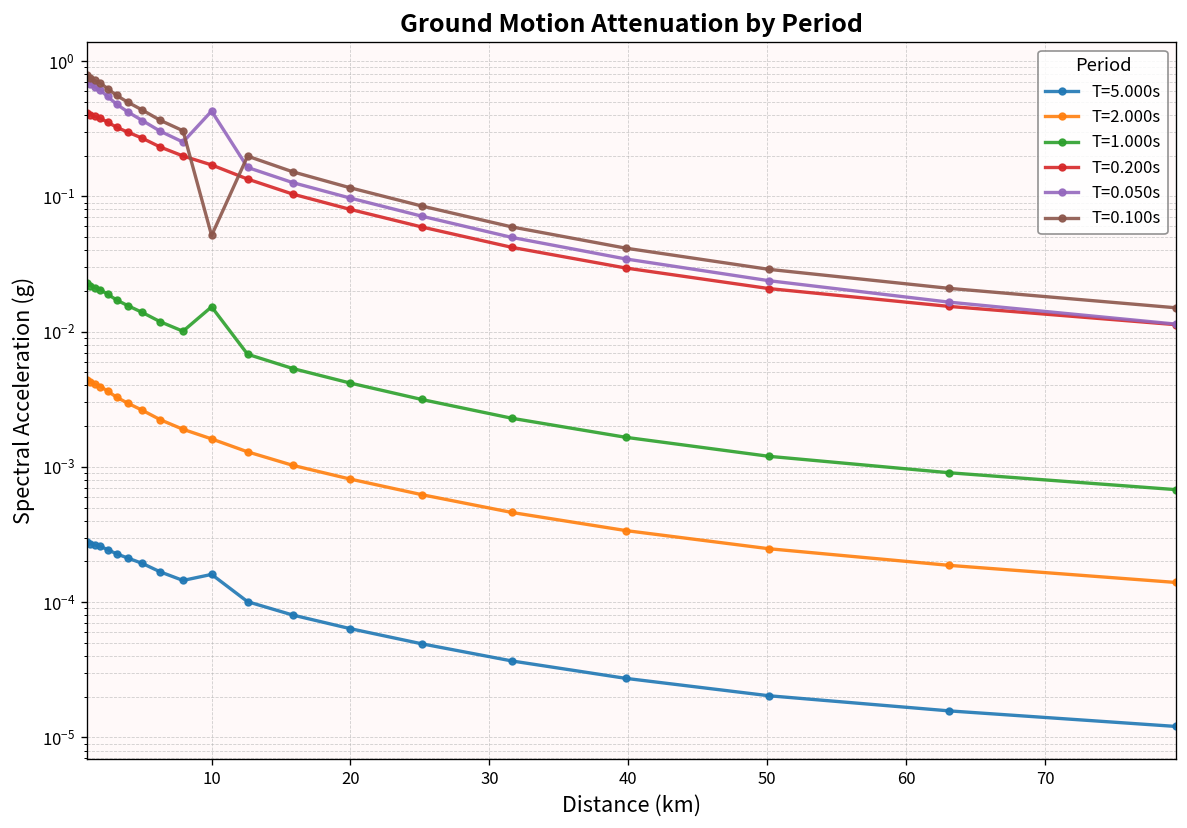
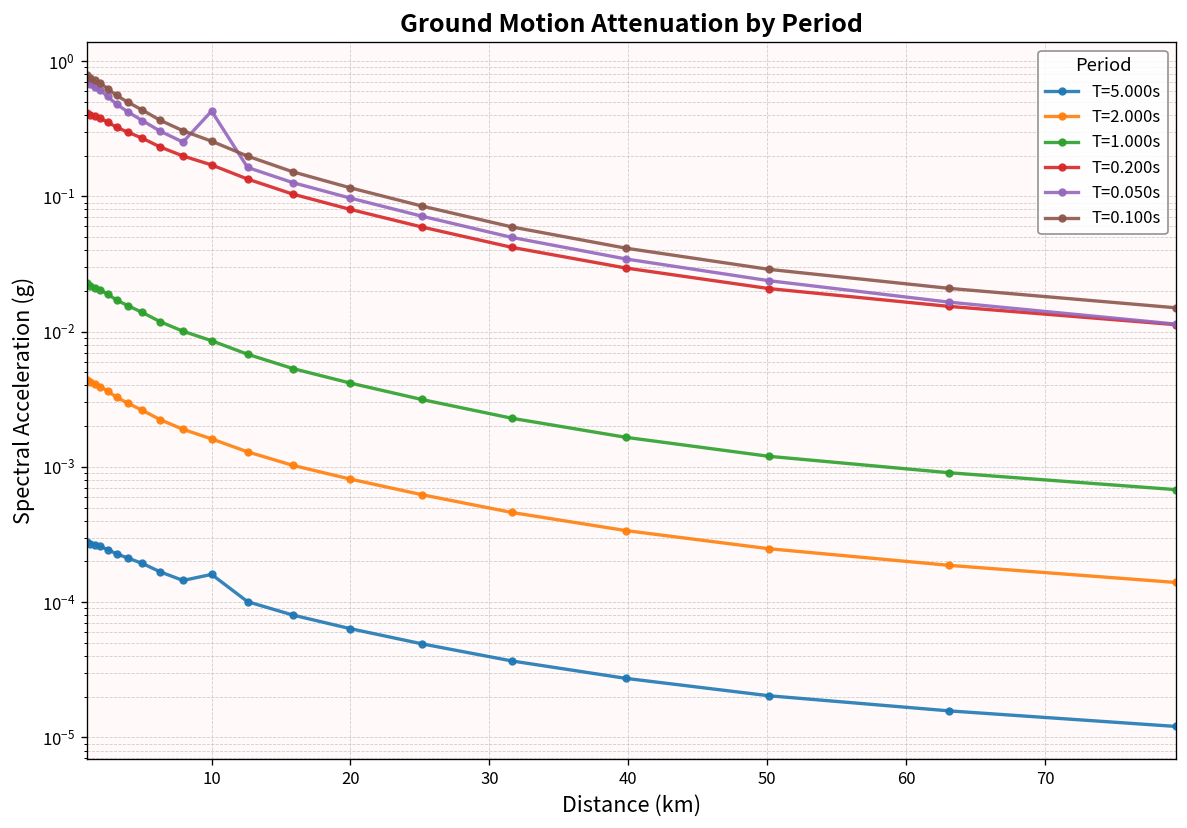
  {
    "T=5.000s": {
      "10": 0.00016
    },
    "T=2.000s": {
      "10": 0.0016
    },
    "T=1.000s": {
-     "10": 0.015
+     "10": 0.009
    },
    "T=0.200s": {
      "10": 0.17
    },
    "T=0.050s": {
      "10": 0.43
    },
    "T=0.100s": {
-     "10": 0.05
+     "10": 0.26
    }
  }
